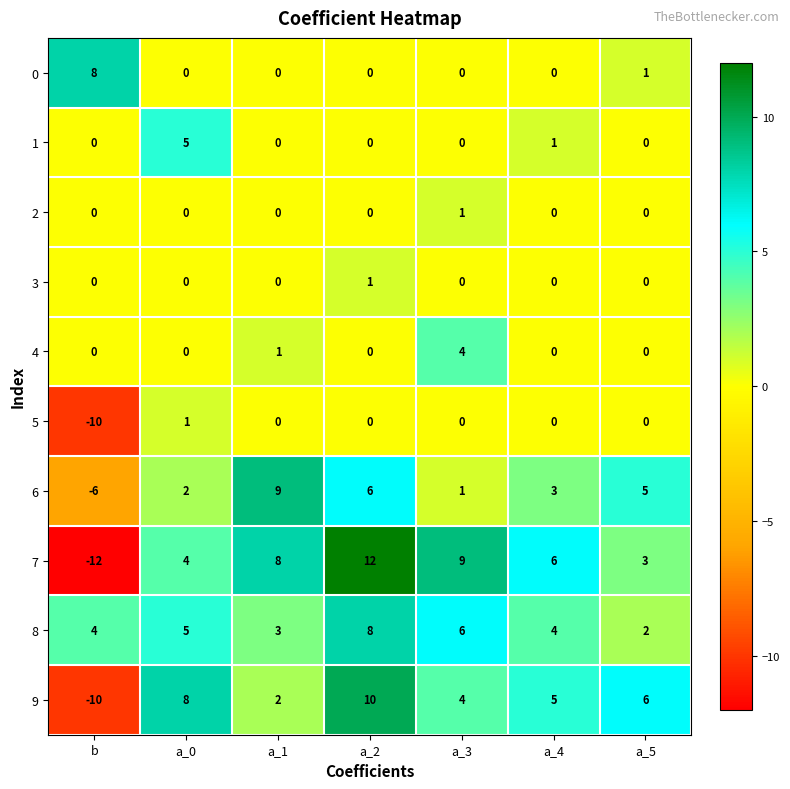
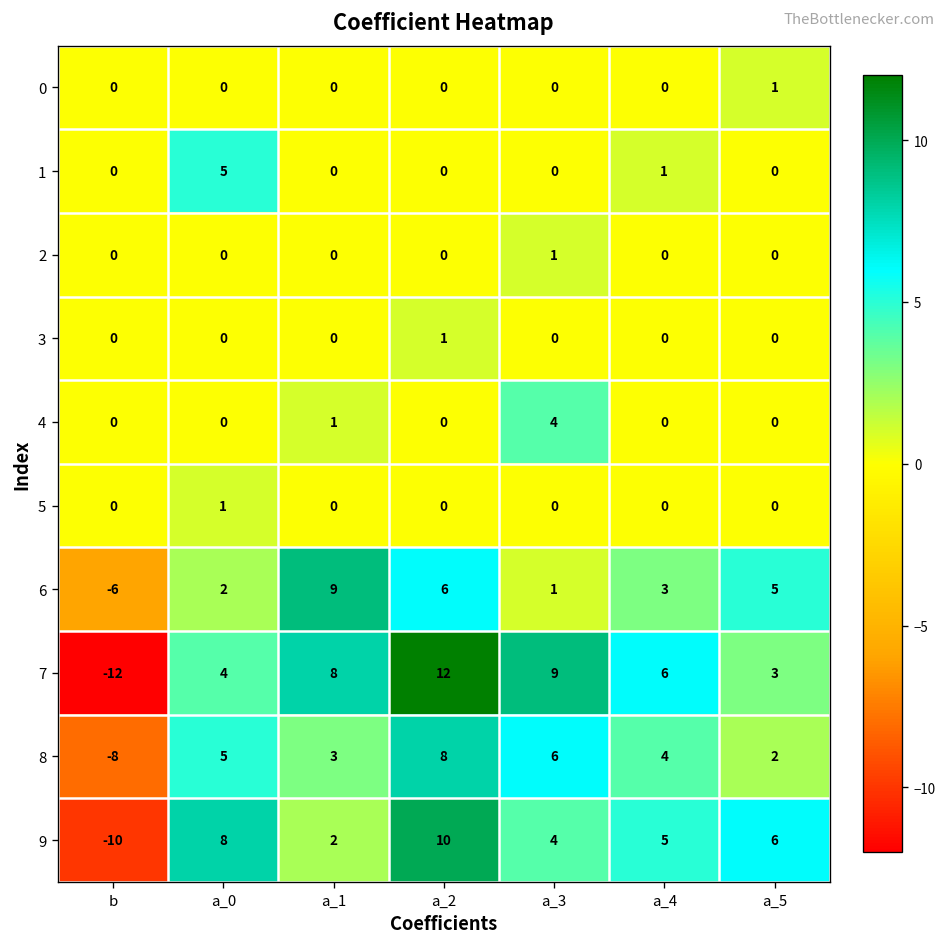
  {
    "0": {
-     "b": 8,
+     "b": 0,
      "a_0": 0,
      "a_1": 0,
      "a_2": 0,
      "a_3": 0,
      "a_4": 0,
      "a_5": 1
    },
    "1": {
      "b": 0,
      "a_0": 5,
      "a_1": 0,
      "a_2": 0,
      "a_3": 0,
      "a_4": 1,
      "a_5": 0
    },
    "2": {
      "b": 0,
      "a_0": 0,
      "a_1": 0,
      "a_2": 0,
      "a_3": 1,
      "a_4": 0,
      "a_5": 0
    },
    "3": {
      "b": 0,
      "a_0": 0,
      "a_1": 0,
      "a_2": 1,
      "a_3": 0,
      "a_4": 0,
      "a_5": 0
    },
    "4": {
      "b": 0,
      "a_0": 0,
      "a_1": 1,
      "a_2": 0,
      "a_3": 4,
      "a_4": 0,
      "a_5": 0
    },
    "5": {
-     "b": -10,
+     "b": 0,
      "a_0": 1,
      "a_1": 0,
      "a_2": 0,
      "a_3": 0,
      "a_4": 0,
      "a_5": 0
    },
    "6": {
      "b": -6,
      "a_0": 2,
      "a_1": 9,
      "a_2": 6,
      "a_3": 1,
      "a_4": 3,
      "a_5": 5
    },
    "7": {
      "b": -12,
      "a_0": 4,
      "a_1": 8,
      "a_2": 12,
      "a_3": 9,
      "a_4": 6,
      "a_5": 3
    },
    "8": {
-     "b": 4,
+     "b": -8,
      "a_0": 5,
      "a_1": 3,
      "a_2": 8,
      "a_3": 6,
      "a_4": 4,
      "a_5": 2
    },
    "9": {
      "b": -10,
      "a_0": 8,
      "a_1": 2,
      "a_2": 10,
      "a_3": 4,
      "a_4": 5,
      "a_5": 6
    }
  }
